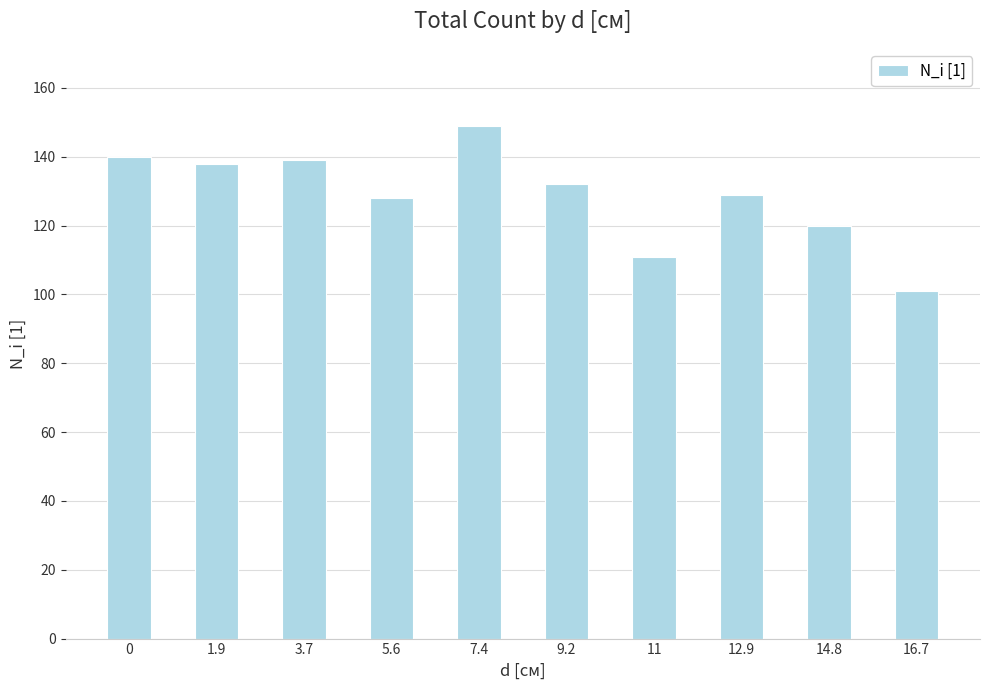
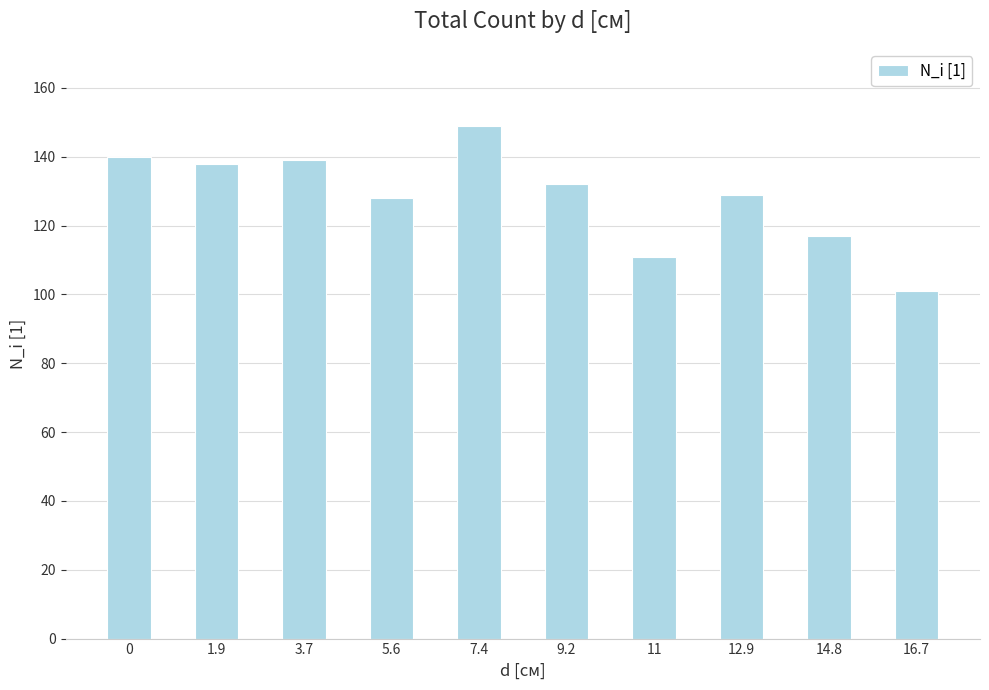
  {
    "0": 140,
    "1.9": 138,
    "3.7": 139,
    "5.6": 128,
    "7.4": 149,
    "9.2": 132,
    "11": 111,
    "12.9": 129,
-   "14.8": 120,
+   "14.8": 117,
    "16.7": 101
  }
